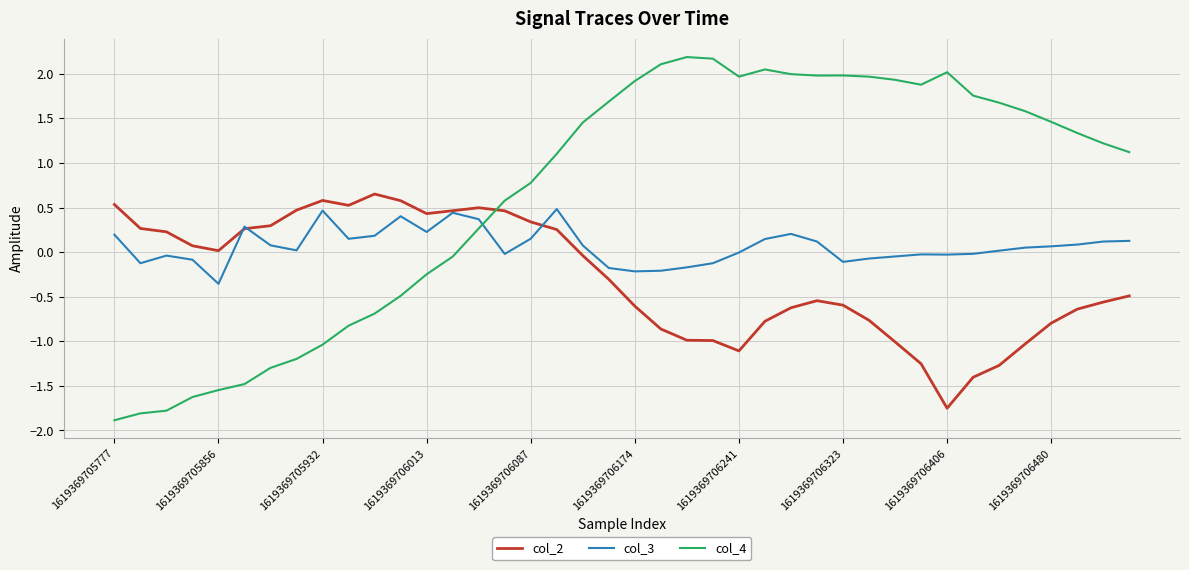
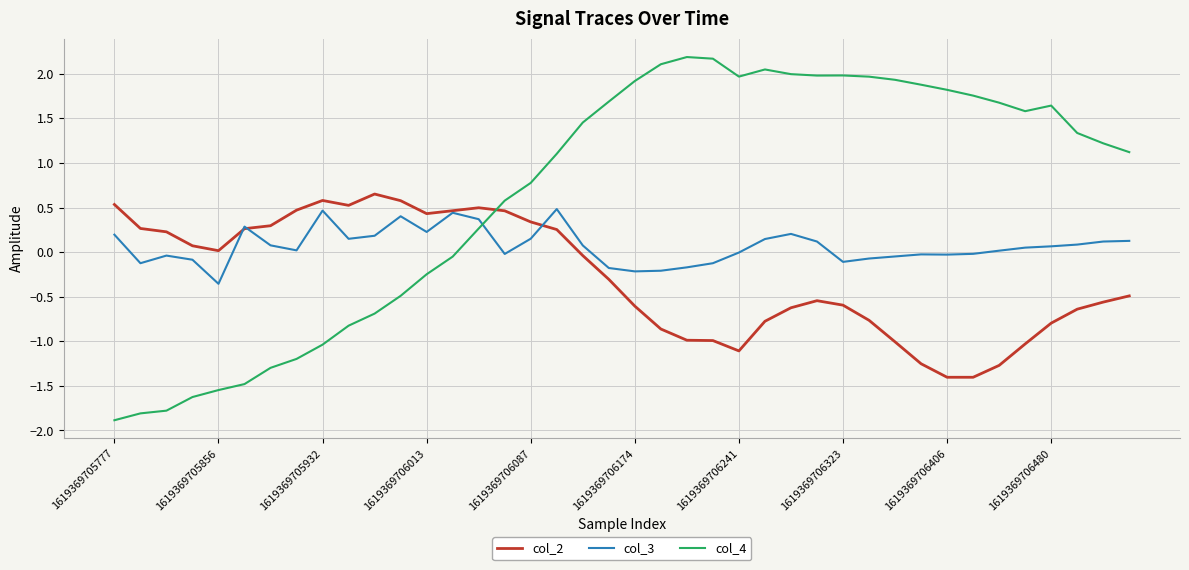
  {
    "col_2": {
      "1619369705777": 0.5,
      "1619369705856": 0.0,
      "1619369705932": 0.6,
      "1619369706013": 0.4,
      "1619369706087": 0.3,
      "1619369706174": -0.6,
      "1619369706241": -1.1,
      "1619369706323": -0.6,
-     "1619369706406": -1.8,
+     "1619369706406": -1.4,
      "1619369706480": -0.8
    },
    "col_3": {
      "1619369705777": 0.2,
      "1619369705856": -0.4,
      "1619369705932": 0.5,
      "1619369706013": 0.2,
      "1619369706087": 0.2,
      "1619369706174": -0.2,
      "1619369706241": 0.0,
      "1619369706323": -0.1,
      "1619369706406": 0.0,
      "1619369706480": 0.1
    },
    "col_4": {
      "1619369705777": -1.9,
      "1619369705856": -1.5,
      "1619369705932": -1.0,
      "1619369706013": -0.2,
      "1619369706087": 0.8,
      "1619369706174": 1.9,
      "1619369706241": 2.0,
      "1619369706323": 2.0,
-     "1619369706406": 2.0,
-     "1619369706480": 1.5
+     "1619369706406": 1.8,
+     "1619369706480": 1.6
    }
  }
